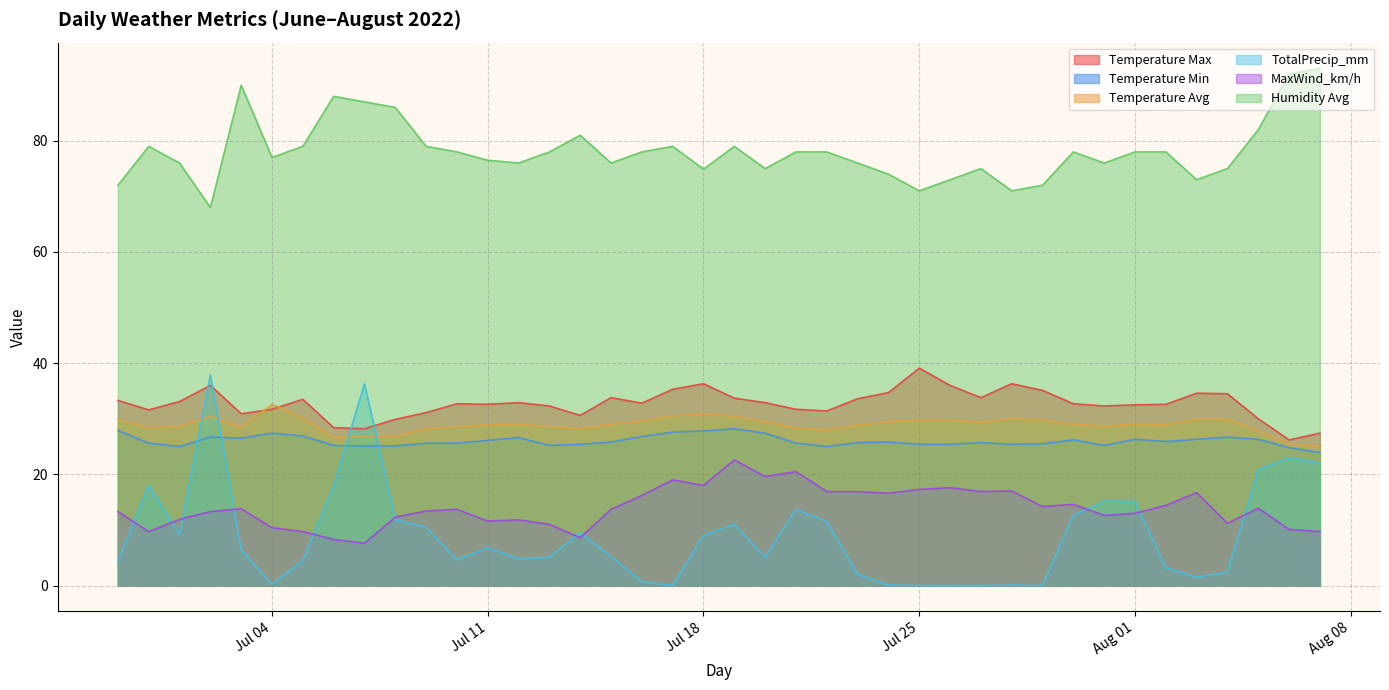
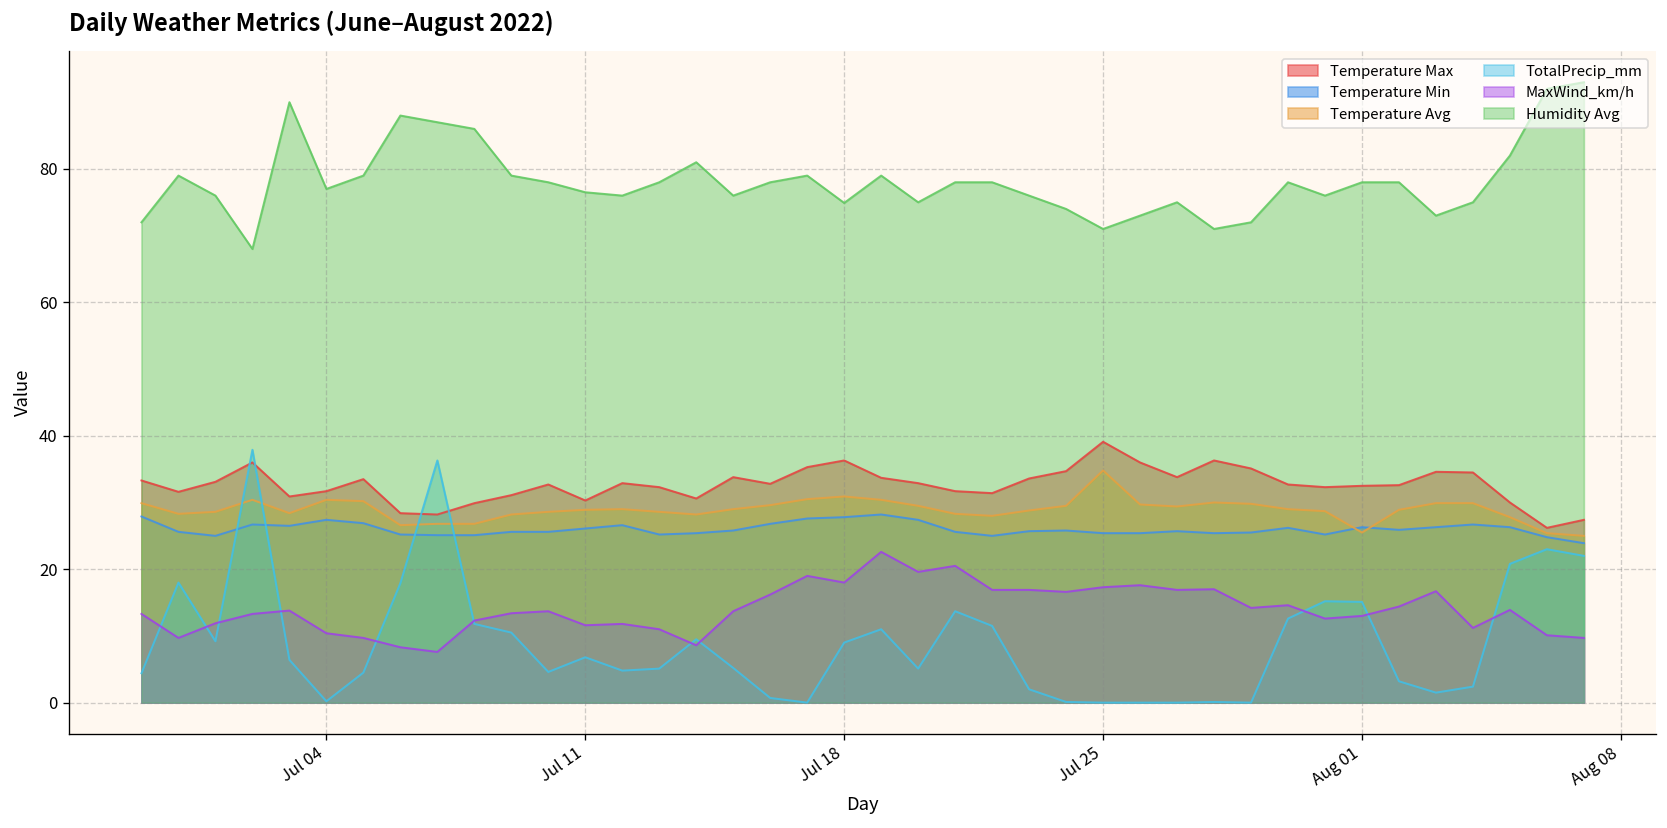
  {
    "Temperature Max": {
      "Jul 04": 32,
-     "Jul 11": 33,
+     "Jul 11": 30,
      "Jul 18": 36,
      "Jul 25": 39,
      "Aug 01": 33
    },
    "Temperature Avg": {
-     "Jul 04": 33,
+     "Jul 04": 30,
      "Jul 11": 29,
      "Jul 18": 31,
-     "Jul 25": 30,
-     "Aug 01": 29
+     "Jul 25": 35,
+     "Aug 01": 26
    },
    "MaxWind_km/h": {
      "Jul 04": 10,
      "Jul 11": 12,
      "Jul 18": 18,
      "Jul 25": 17,
      "Aug 01": 13
    },
    "Humidity Avg": {
      "Jul 04": 77,
      "Jul 11": 77,
      "Jul 18": 75,
      "Jul 25": 71,
      "Aug 01": 78
    }
  }
